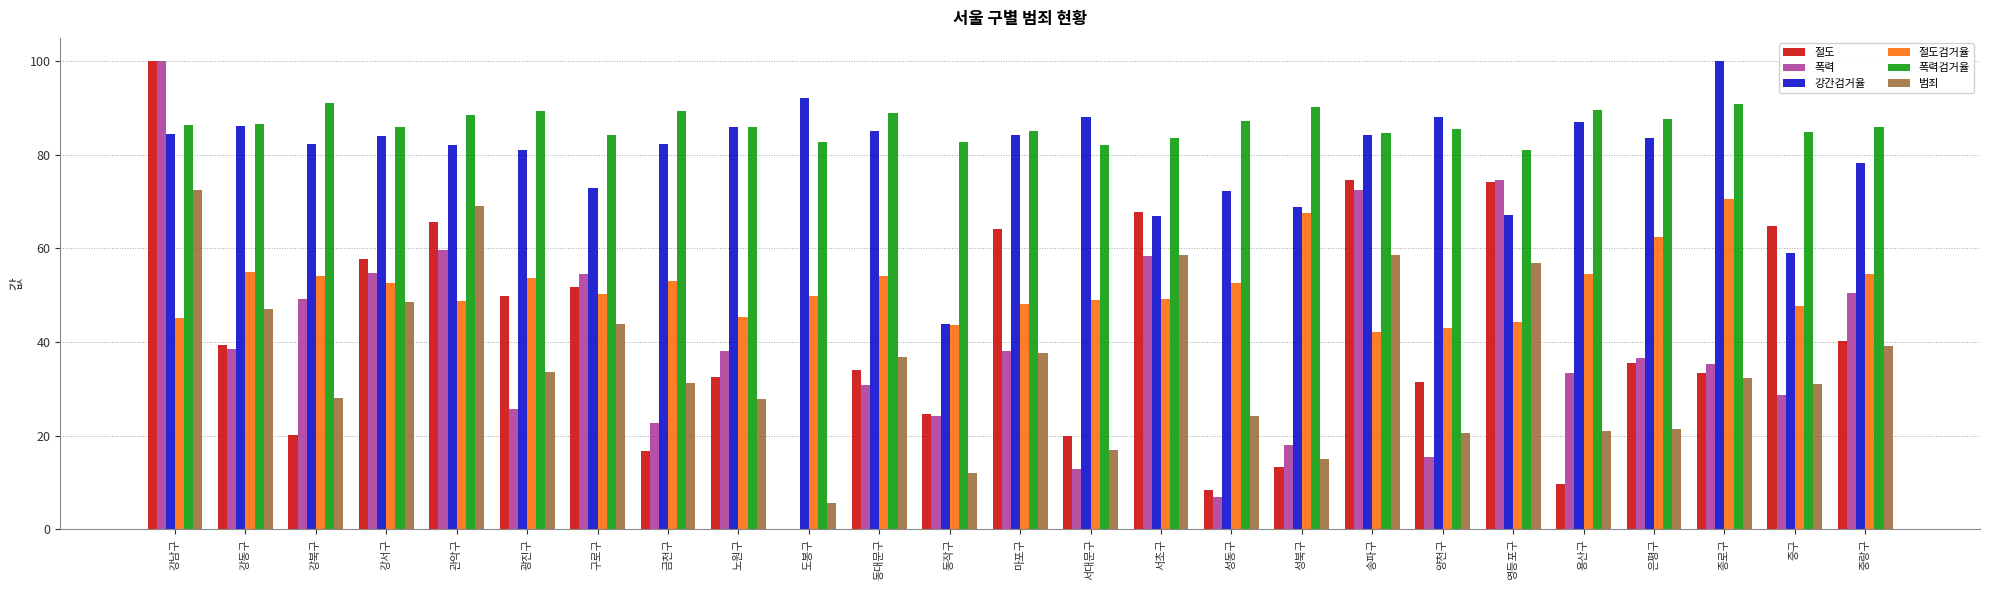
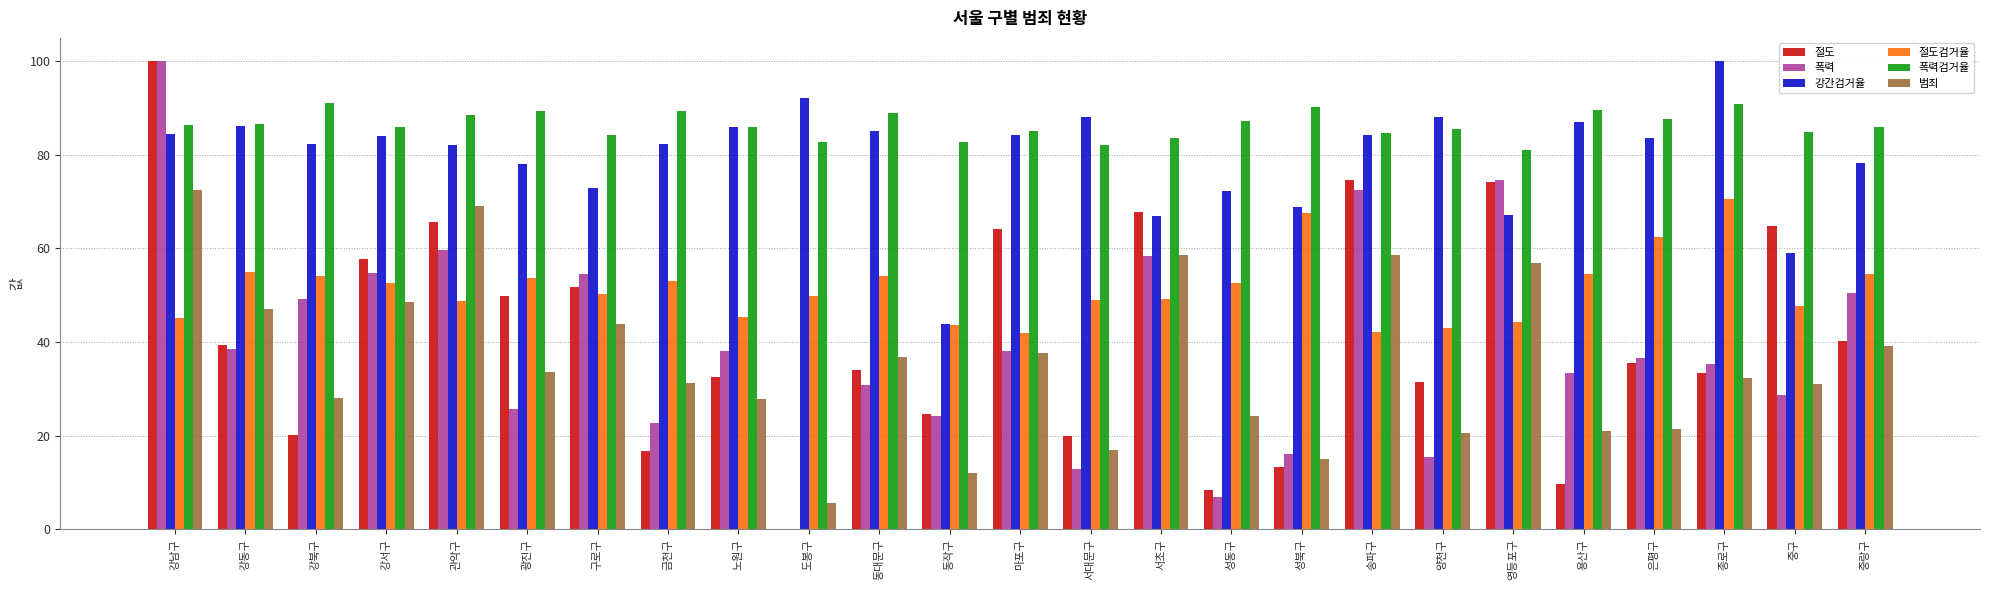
  {
    "절도": {
      "강남구": 100,
      "강동구": 39,
      "강북구": 20,
      "강서구": 58,
      "관악구": 66,
      "광진구": 50,
      "구로구": 52,
      "금천구": 17,
      "노원구": 33,
      "도봉구": 0,
      "동대문구": 34,
      "동작구": 25,
      "마포구": 64,
      "서대문구": 20,
      "서초구": 68,
      "성동구": 8,
      "성북구": 13,
      "송파구": 75,
      "양천구": 32,
      "영등포구": 74,
      "용산구": 10,
      "은평구": 36,
      "종로구": 33,
      "중구": 65,
      "중랑구": 40
    },
    "폭력": {
      "강남구": 100,
      "강동구": 39,
      "강북구": 49,
      "강서구": 55,
      "관악구": 60,
      "광진구": 26,
      "구로구": 55,
      "금천구": 23,
      "노원구": 38,
      "도봉구": 0,
      "동대문구": 31,
      "동작구": 24,
      "마포구": 38,
      "서대문구": 13,
      "서초구": 58,
      "성동구": 7,
-     "성북구": 18,
+     "성북구": 16,
      "송파구": 73,
      "양천구": 16,
      "영등포구": 75,
      "용산구": 33,
      "은평구": 37,
      "종로구": 35,
      "중구": 29,
      "중랑구": 50
    },
    "강간검거율": {
      "강남구": 84,
      "강동구": 86,
      "강북구": 82,
      "강서구": 84,
      "관악구": 82,
-     "광진구": 81,
+     "광진구": 78,
      "구로구": 73,
      "금천구": 82,
      "노원구": 86,
      "도봉구": 92,
      "동대문구": 85,
      "동작구": 44,
      "마포구": 84,
      "서대문구": 88,
      "서초구": 67,
      "성동구": 72,
      "성북구": 69,
      "송파구": 84,
      "양천구": 88,
      "영등포구": 67,
      "용산구": 87,
      "은평구": 84,
      "종로구": 100,
      "중구": 59,
      "중랑구": 78
    },
    "절도검거율": {
      "강남구": 45,
      "강동구": 55,
      "강북구": 54,
      "강서구": 53,
      "관악구": 49,
      "광진구": 54,
      "구로구": 50,
      "금천구": 53,
      "노원구": 45,
      "도봉구": 50,
      "동대문구": 54,
      "동작구": 44,
-     "마포구": 48,
+     "마포구": 42,
      "서대문구": 49,
      "서초구": 49,
      "성동구": 53,
      "성북구": 68,
      "송파구": 42,
      "양천구": 43,
      "영등포구": 44,
      "용산구": 54,
      "은평구": 62,
      "종로구": 71,
      "중구": 48,
      "중랑구": 55
    },
    "폭력검거율": {
      "강남구": 86,
      "강동구": 87,
      "강북구": 91,
      "강서구": 86,
      "관악구": 89,
      "광진구": 89,
      "구로구": 84,
      "금천구": 89,
      "노원구": 86,
      "도봉구": 83,
      "동대문구": 89,
      "동작구": 83,
      "마포구": 85,
      "서대문구": 82,
      "서초구": 84,
      "성동구": 87,
      "성북구": 90,
      "송파구": 85,
      "양천구": 86,
      "영등포구": 81,
      "용산구": 90,
      "은평구": 88,
      "종로구": 91,
      "중구": 85,
      "중랑구": 86
    },
    "범죄": {
      "강남구": 72,
      "강동구": 47,
      "강북구": 28,
      "강서구": 49,
      "관악구": 69,
      "광진구": 34,
      "구로구": 44,
      "금천구": 31,
      "노원구": 28,
      "도봉구": 6,
      "동대문구": 37,
      "동작구": 12,
      "마포구": 38,
      "서대문구": 17,
      "서초구": 59,
      "성동구": 24,
      "성북구": 15,
      "송파구": 59,
      "양천구": 21,
      "영등포구": 57,
      "용산구": 21,
      "은평구": 21,
      "종로구": 32,
      "중구": 31,
      "중랑구": 39
    }
  }
